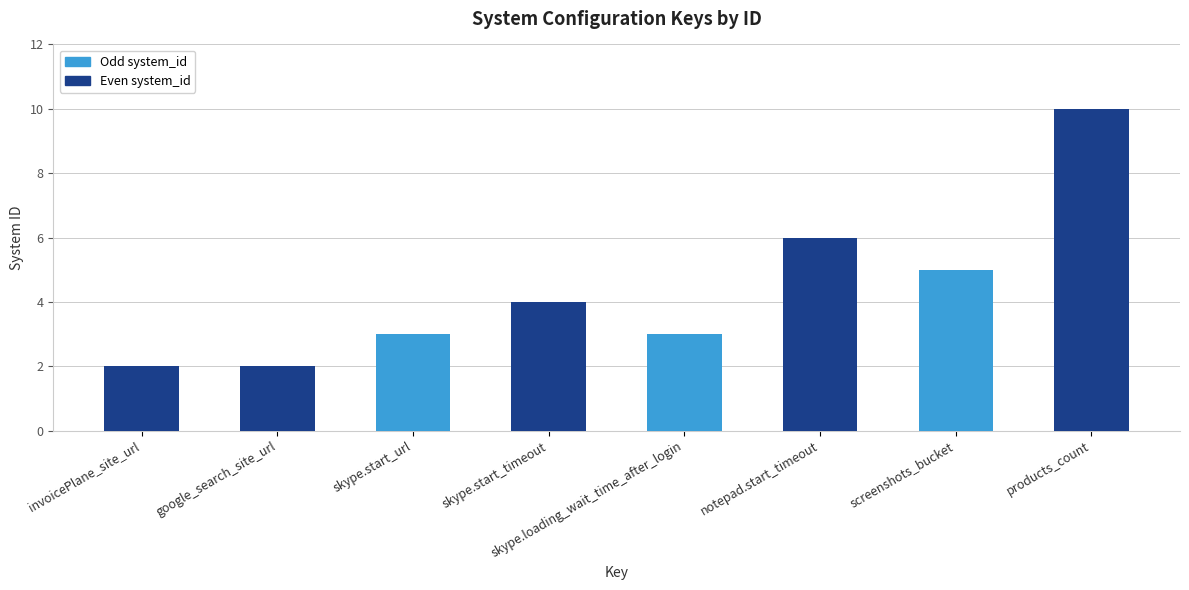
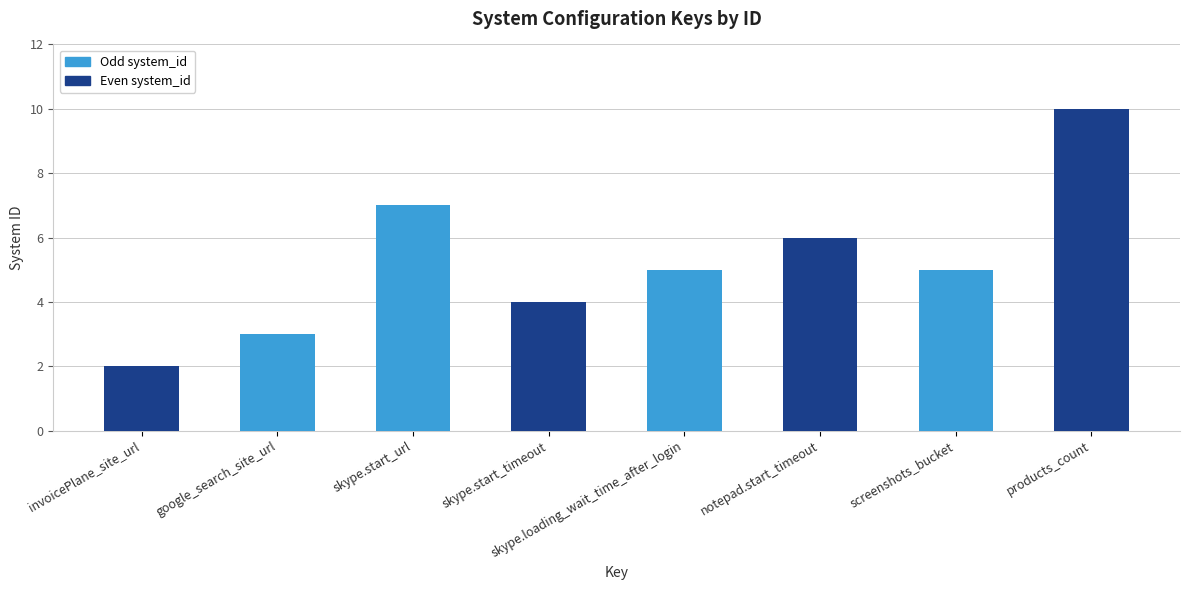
  {
    "invoicePlane_site_url": 2,
-   "google_search_site_url": 2,
-   "skype.start_url": 3,
+   "google_search_site_url": 3,
+   "skype.start_url": 7,
    "skype.start_timeout": 4,
-   "skype.loading_wait_time_after_login": 3,
+   "skype.loading_wait_time_after_login": 5,
    "notepad.start_timeout": 6,
    "screenshots_bucket": 5,
    "products_count": 10
  }
